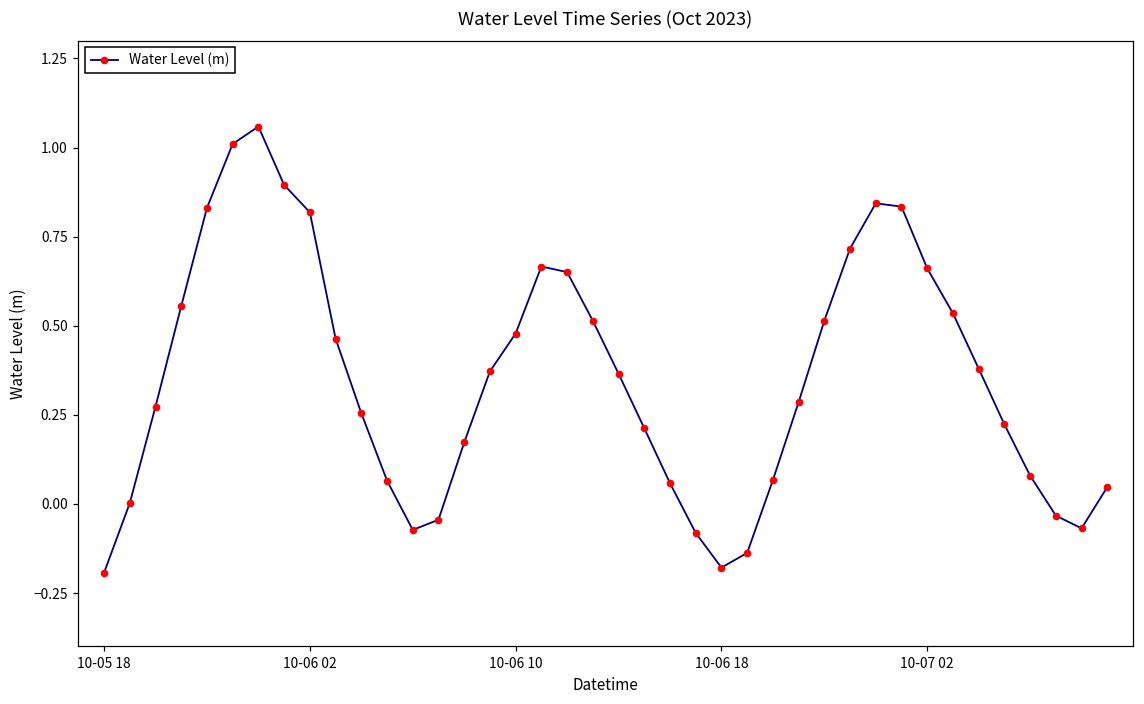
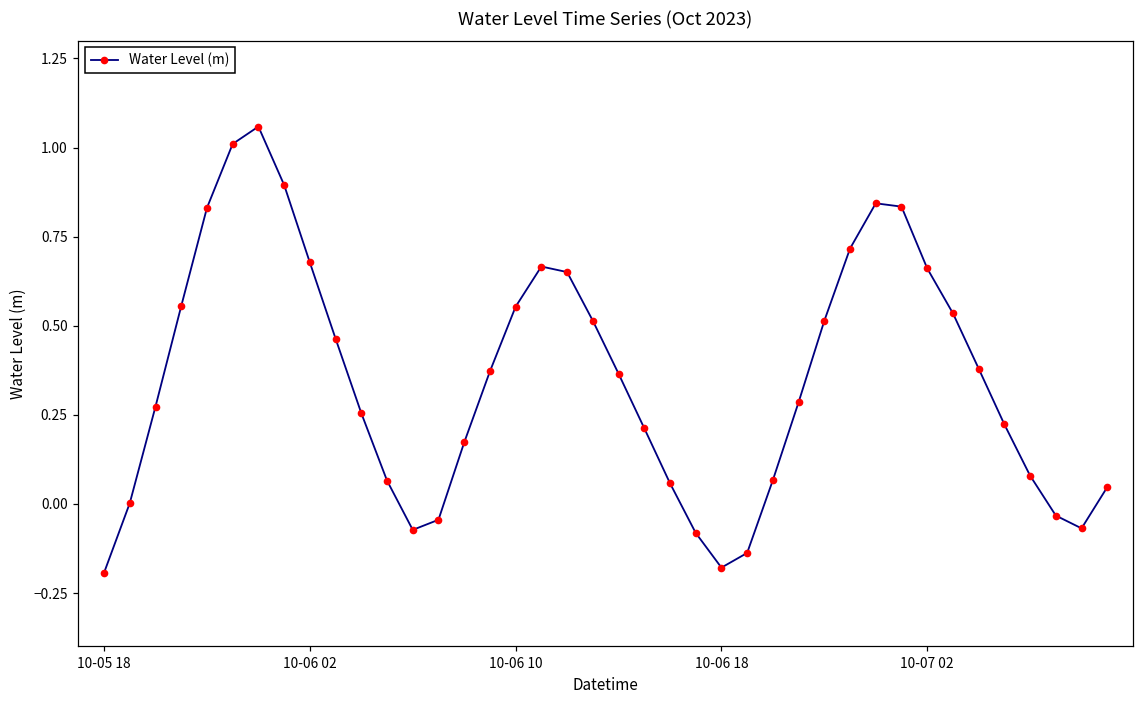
  {
    "10-05 18": -0.19,
-   "10-06 02": 0.82,
-   "10-06 10": 0.48,
+   "10-06 02": 0.68,
+   "10-06 10": 0.55,
    "10-06 18": -0.18,
    "10-07 02": 0.66
  }
